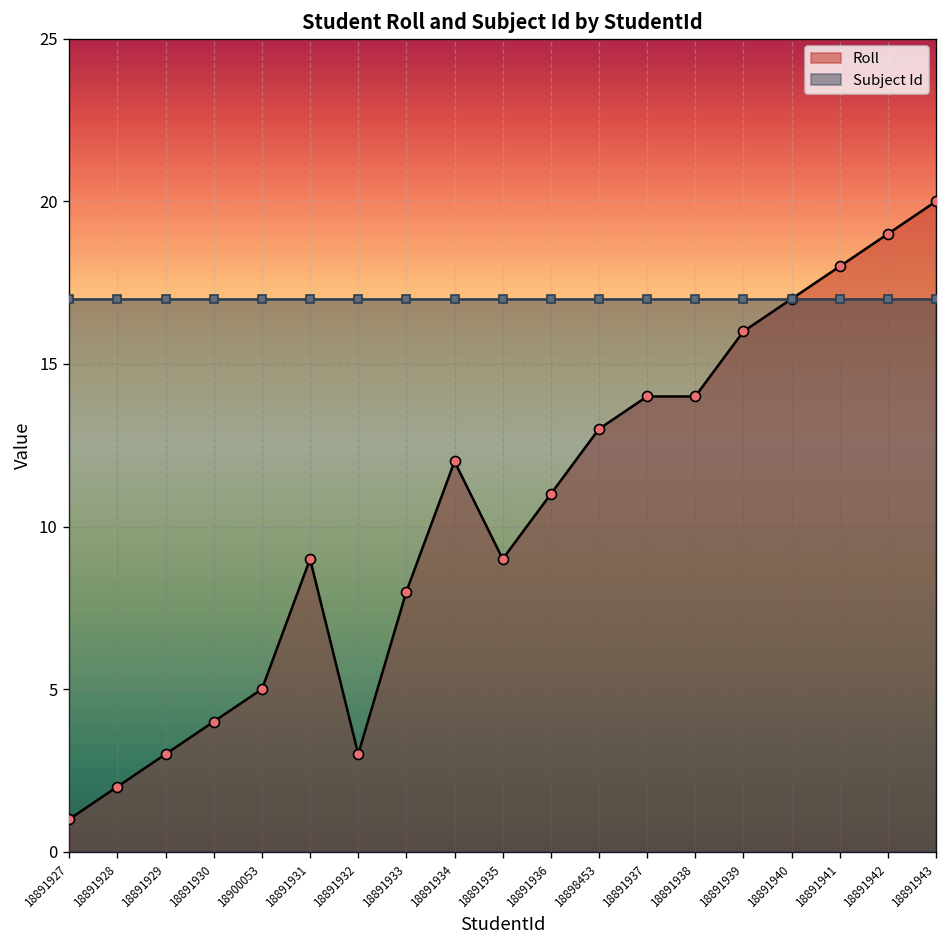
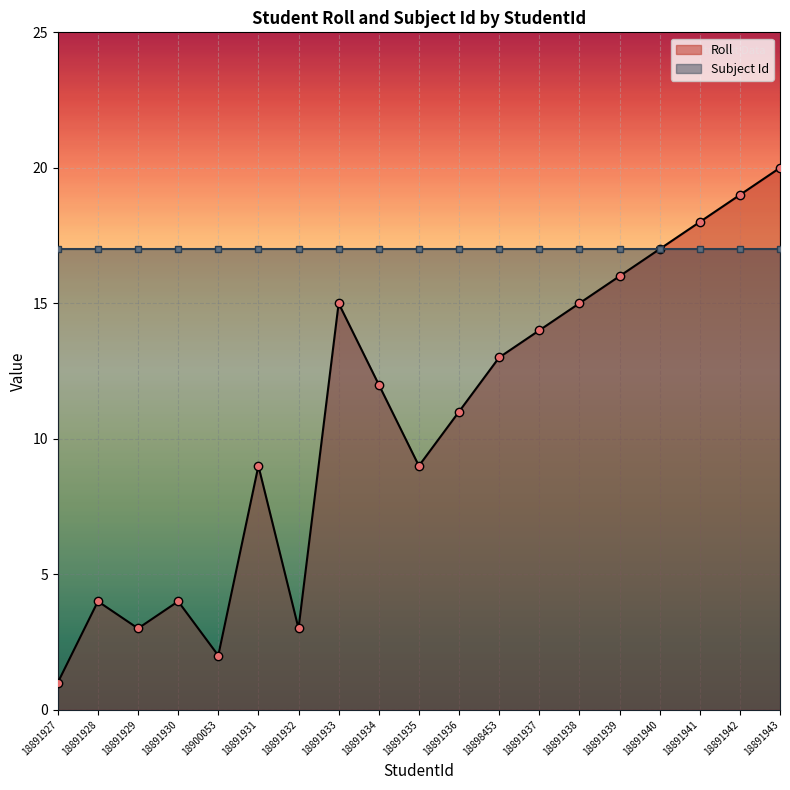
  {
    "Roll": {
      "18891927": 1,
-     "18891928": 2,
+     "18891928": 4,
      "18891929": 3,
      "18891930": 4,
-     "18900053": 5,
+     "18900053": 2,
      "18891931": 9,
      "18891932": 3,
-     "18891933": 8,
+     "18891933": 15,
      "18891934": 12,
      "18891935": 9,
      "18891936": 11,
      "18898453": 13,
      "18891937": 14,
-     "18891938": 14,
+     "18891938": 15,
      "18891939": 16,
      "18891941": 18,
      "18891942": 19,
      "18891943": 20
    },
    "Subject Id": {
      "18891927": 17,
      "18891928": 17,
      "18891929": 17,
      "18891930": 17,
      "18900053": 17,
      "18891931": 17,
      "18891932": 17,
      "18891933": 17,
      "18891934": 17,
      "18891935": 17,
      "18891936": 17,
      "18898453": 17,
      "18891937": 17,
      "18891938": 17,
      "18891939": 17,
      "18891941": 17,
      "18891942": 17,
      "18891943": 17
    }
  }
